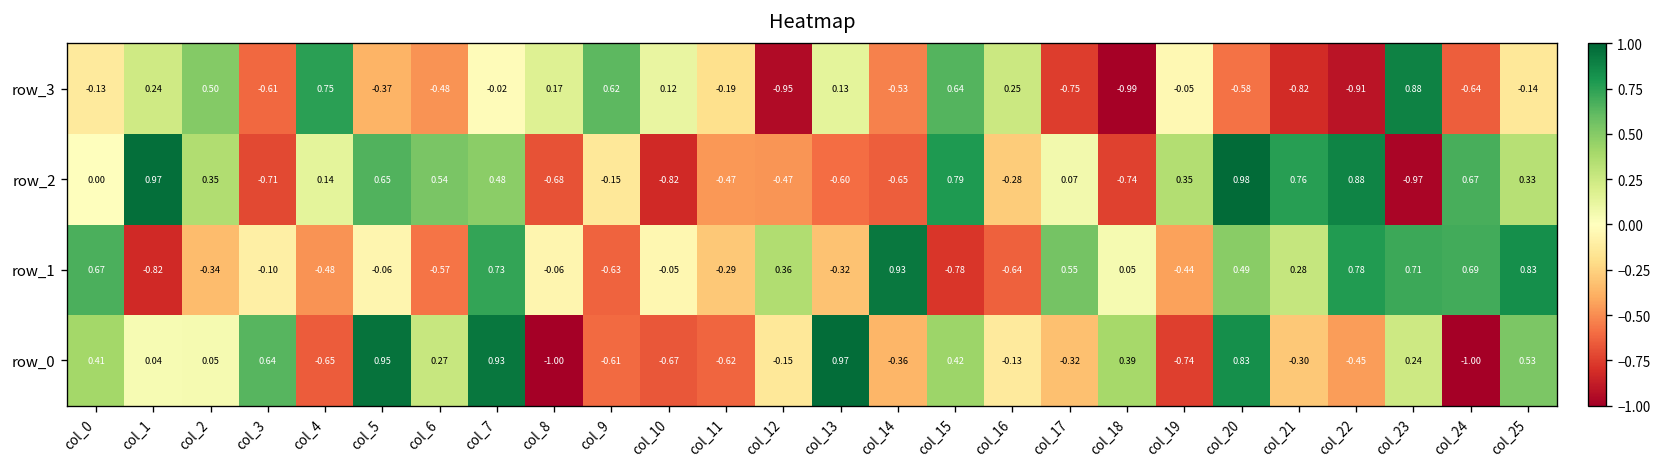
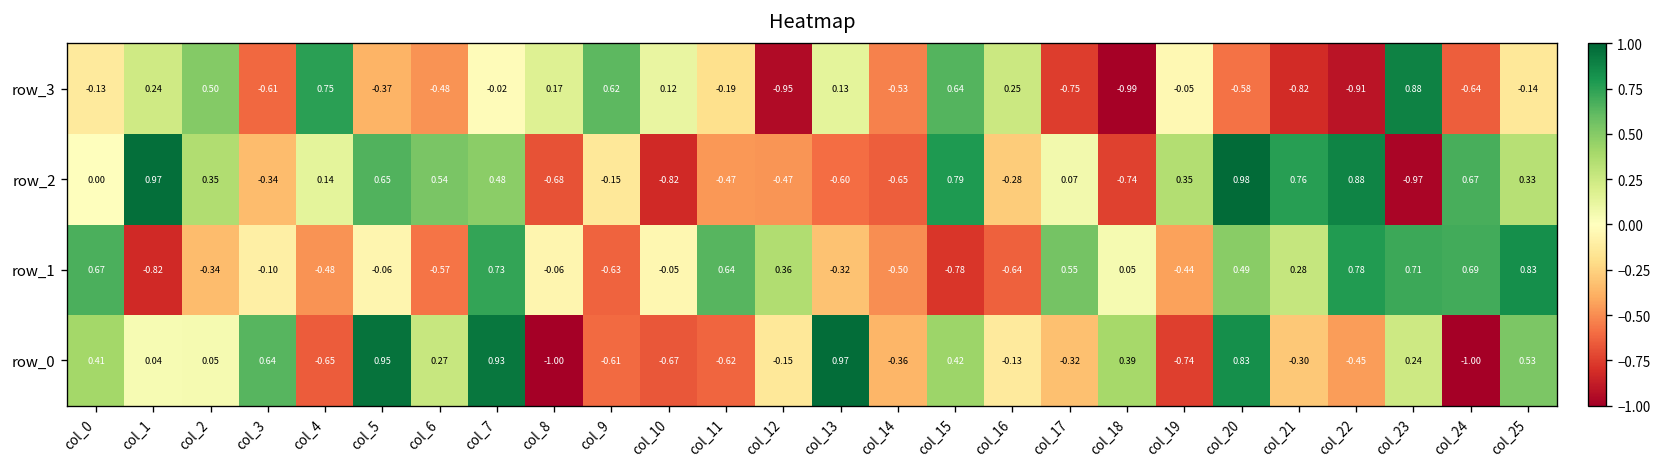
  {
    "row_3": {
      "col_0": -0.13,
      "col_1": 0.24,
      "col_2": 0.50,
      "col_3": -0.61,
      "col_4": 0.75,
      "col_5": -0.37,
      "col_6": -0.48,
      "col_7": -0.02,
      "col_8": 0.17,
      "col_9": 0.62,
      "col_10": 0.12,
      "col_11": -0.19,
      "col_12": -0.95,
      "col_13": 0.13,
      "col_14": -0.53,
      "col_15": 0.64,
      "col_16": 0.25,
      "col_17": -0.75,
      "col_18": -0.99,
      "col_19": -0.05,
      "col_20": -0.58,
      "col_21": -0.82,
      "col_22": -0.91,
      "col_23": 0.88,
      "col_24": -0.64,
      "col_25": -0.14
    },
    "row_2": {
      "col_0": 0.00,
      "col_1": 0.97,
      "col_2": 0.35,
-     "col_3": -0.71,
+     "col_3": -0.34,
      "col_4": 0.14,
      "col_5": 0.65,
      "col_6": 0.54,
      "col_7": 0.48,
      "col_8": -0.68,
      "col_9": -0.15,
      "col_10": -0.82,
      "col_11": -0.47,
      "col_12": -0.47,
      "col_13": -0.60,
      "col_14": -0.65,
      "col_15": 0.79,
      "col_16": -0.28,
      "col_17": 0.07,
      "col_18": -0.74,
      "col_19": 0.35,
      "col_20": 0.98,
      "col_21": 0.76,
      "col_22": 0.88,
      "col_23": -0.97,
      "col_24": 0.67,
      "col_25": 0.33
    },
    "row_1": {
      "col_0": 0.67,
      "col_1": -0.82,
      "col_2": -0.34,
      "col_3": -0.10,
      "col_4": -0.48,
      "col_5": -0.06,
      "col_6": -0.57,
      "col_7": 0.73,
      "col_8": -0.06,
      "col_9": -0.63,
      "col_10": -0.05,
-     "col_11": -0.29,
+     "col_11": 0.64,
      "col_12": 0.36,
      "col_13": -0.32,
-     "col_14": 0.93,
+     "col_14": -0.50,
      "col_15": -0.78,
      "col_16": -0.64,
      "col_17": 0.55,
      "col_18": 0.05,
      "col_19": -0.44,
      "col_20": 0.49,
      "col_21": 0.28,
      "col_22": 0.78,
      "col_23": 0.71,
      "col_24": 0.69,
      "col_25": 0.83
    },
    "row_0": {
      "col_0": 0.41,
      "col_1": 0.04,
      "col_2": 0.05,
      "col_3": 0.64,
      "col_4": -0.65,
      "col_5": 0.95,
      "col_6": 0.27,
      "col_7": 0.93,
      "col_8": -1.00,
      "col_9": -0.61,
      "col_10": -0.67,
      "col_11": -0.62,
      "col_12": -0.15,
      "col_13": 0.97,
      "col_14": -0.36,
      "col_15": 0.42,
      "col_16": -0.13,
      "col_17": -0.32,
      "col_18": 0.39,
      "col_19": -0.74,
      "col_20": 0.83,
      "col_21": -0.30,
      "col_22": -0.45,
      "col_23": 0.24,
      "col_24": -1.00,
      "col_25": 0.53
    }
  }
